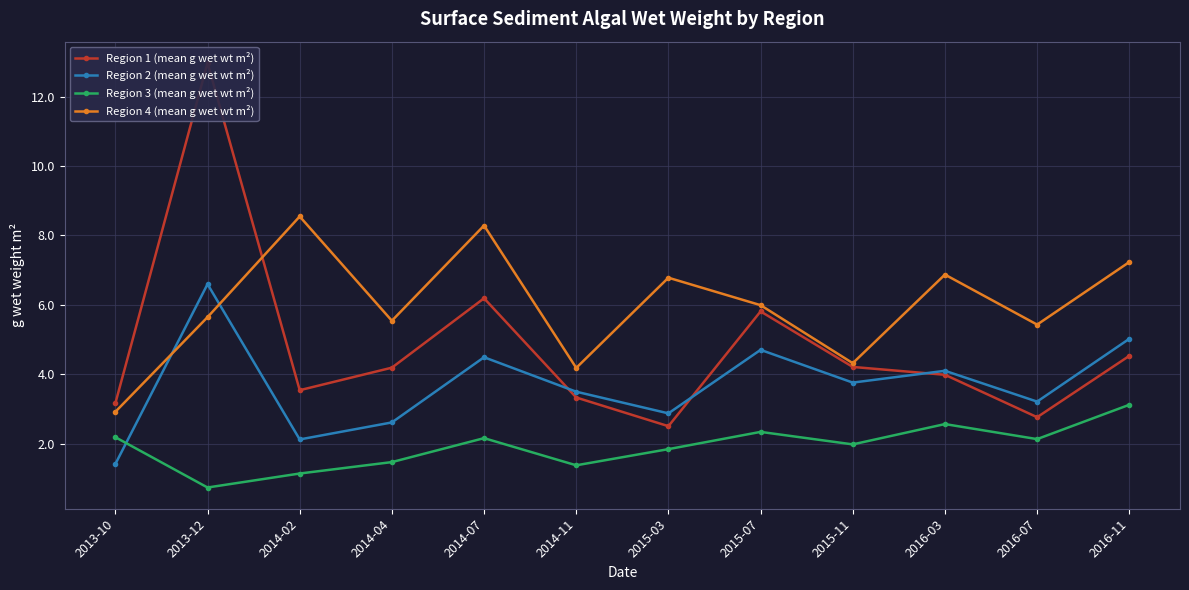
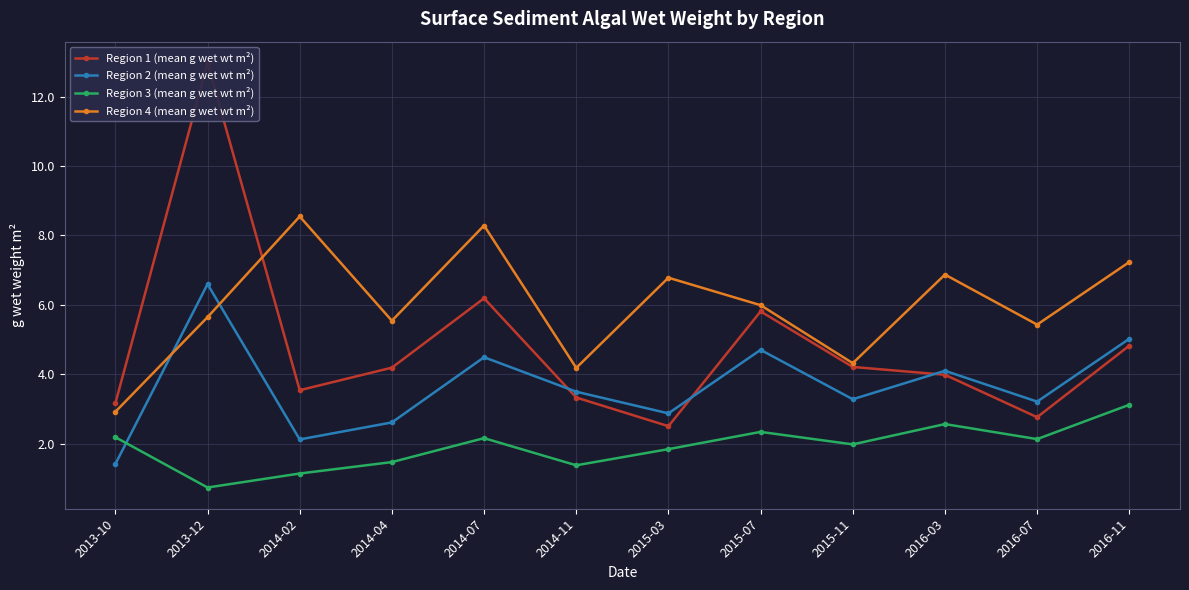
  {
    "Region 1 (mean g wet wt m²)": {
      "2013-10": 3.2,
      "2014-02": 3.5,
      "2014-04": 4.2,
      "2014-07": 6.2,
      "2014-11": 3.3,
      "2015-03": 2.5,
      "2015-07": 5.8,
      "2015-11": 4.2,
      "2016-03": 4.0,
      "2016-07": 2.8,
-     "2016-11": 4.5
+     "2016-11": 4.8
    },
    "Region 2 (mean g wet wt m²)": {
      "2013-10": 1.4,
      "2013-12": 6.6,
      "2014-02": 2.1,
      "2014-04": 2.6,
      "2014-07": 4.5,
      "2014-11": 3.5,
      "2015-03": 2.9,
      "2015-07": 4.7,
-     "2015-11": 3.8,
+     "2015-11": 3.3,
      "2016-03": 4.1,
      "2016-07": 3.2,
      "2016-11": 5.0
    },
    "Region 3 (mean g wet wt m²)": {
      "2013-10": 2.2,
      "2013-12": 0.7,
      "2014-02": 1.1,
      "2014-04": 1.5,
      "2014-07": 2.2,
      "2014-11": 1.4,
      "2015-03": 1.8,
      "2015-07": 2.3,
      "2015-11": 2.0,
      "2016-03": 2.6,
      "2016-07": 2.1,
      "2016-11": 3.1
    },
    "Region 4 (mean g wet wt m²)": {
      "2013-10": 2.9,
      "2013-12": 5.6,
      "2014-02": 8.5,
      "2014-04": 5.5,
      "2014-07": 8.3,
      "2014-11": 4.2,
      "2015-03": 6.8,
      "2015-07": 6.0,
      "2015-11": 4.3,
      "2016-03": 6.9,
      "2016-07": 5.4,
      "2016-11": 7.2
    }
  }
